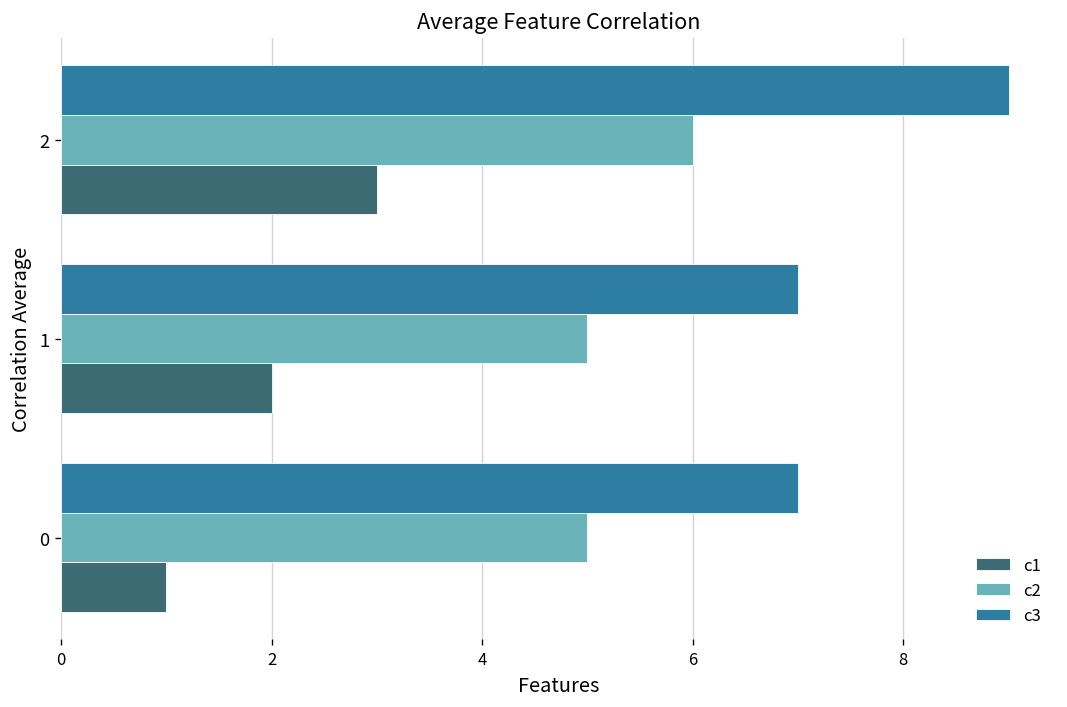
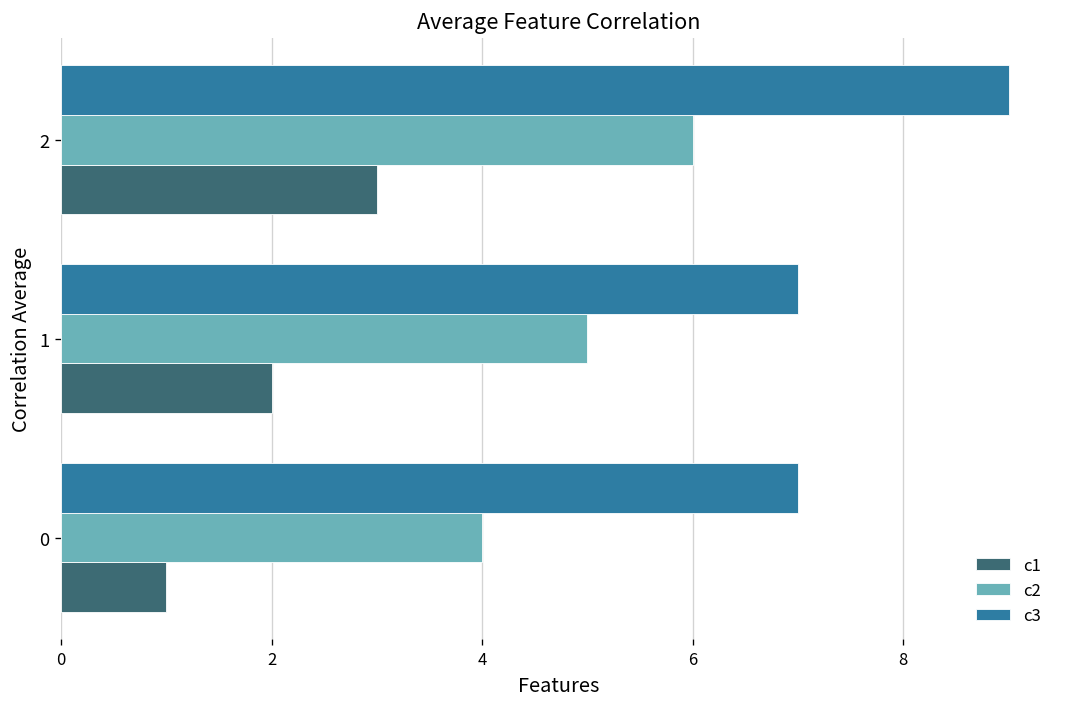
  {
    "c2": {
      "2": 6,
      "1": 5,
-     "0": 5
+     "0": 4
    }
  }
